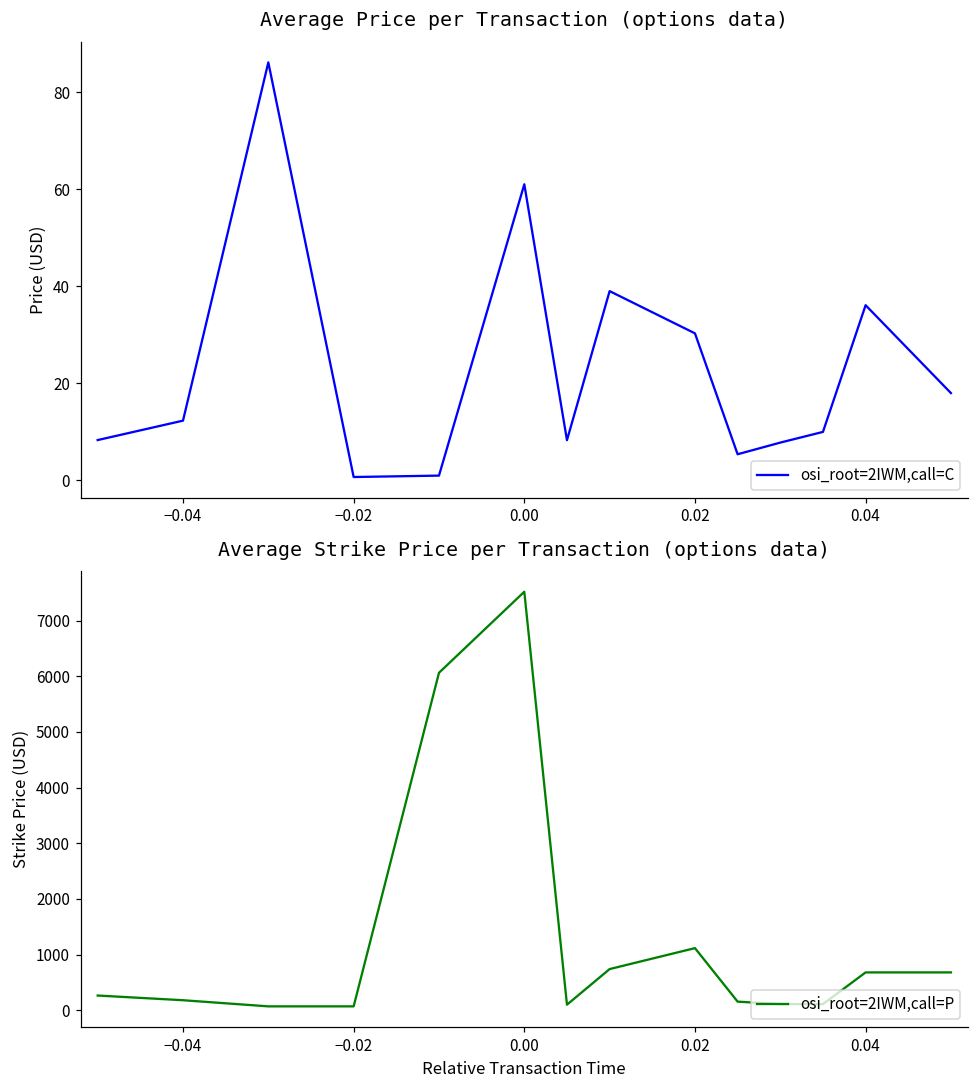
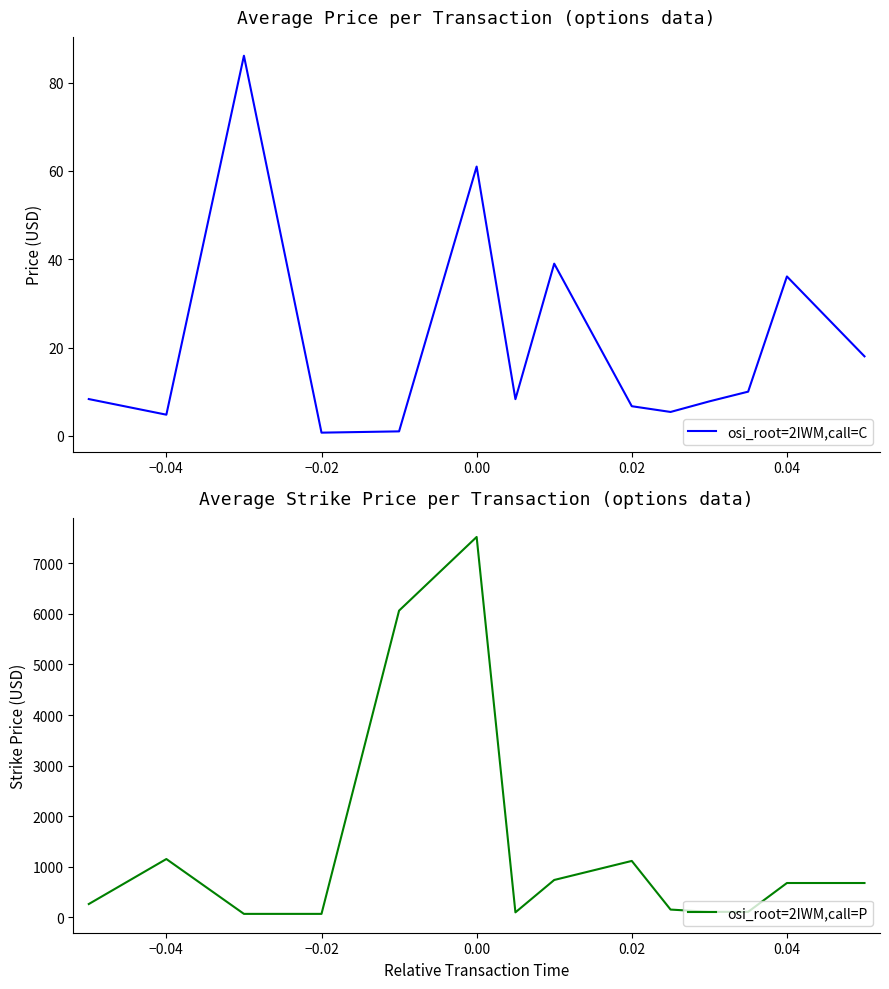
  {
    "Average Price per Transaction (options data)": {
-     "−0.04": 12,
+     "−0.04": 5,
      "−0.02": 1,
      "0.00": 61,
-     "0.02": 30,
+     "0.02": 7,
      "0.04": 36
    },
    "Average Strike Price per Transaction (options data)": {
-     "−0.04": 200,
+     "−0.04": 1200,
      "−0.02": 100,
      "0.00": 7500,
      "0.02": 1100,
      "0.04": 700
    }
  }
